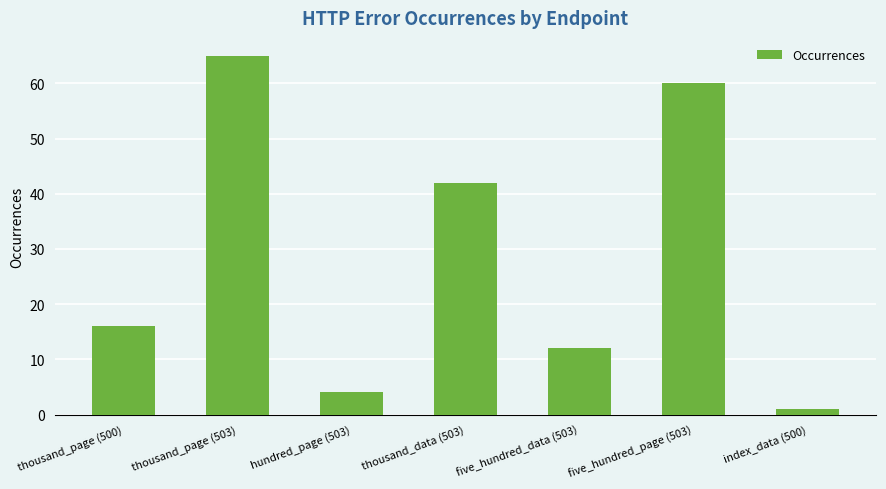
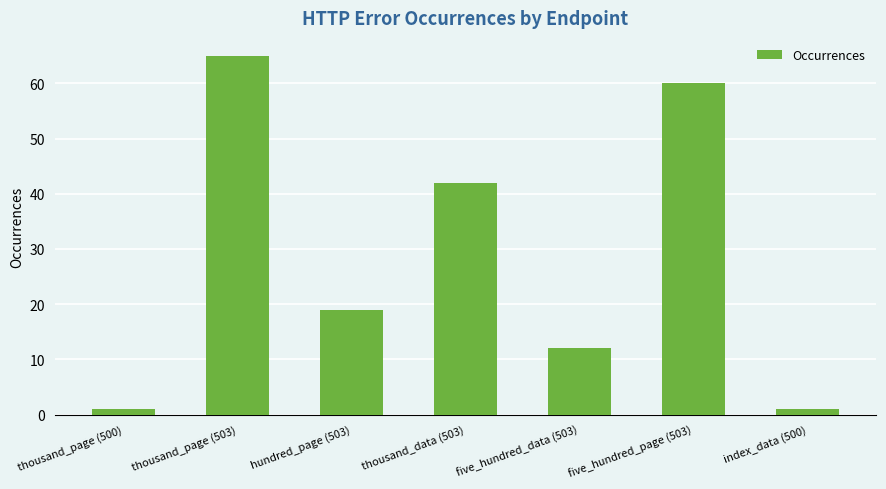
  {
-   "thousand_page (500)": 16,
+   "thousand_page (500)": 1,
    "thousand_page (503)": 65,
-   "hundred_page (503)": 4,
+   "hundred_page (503)": 19,
    "thousand_data (503)": 42,
    "five_hundred_data (503)": 12,
    "five_hundred_page (503)": 60,
    "index_data (500)": 1
  }
